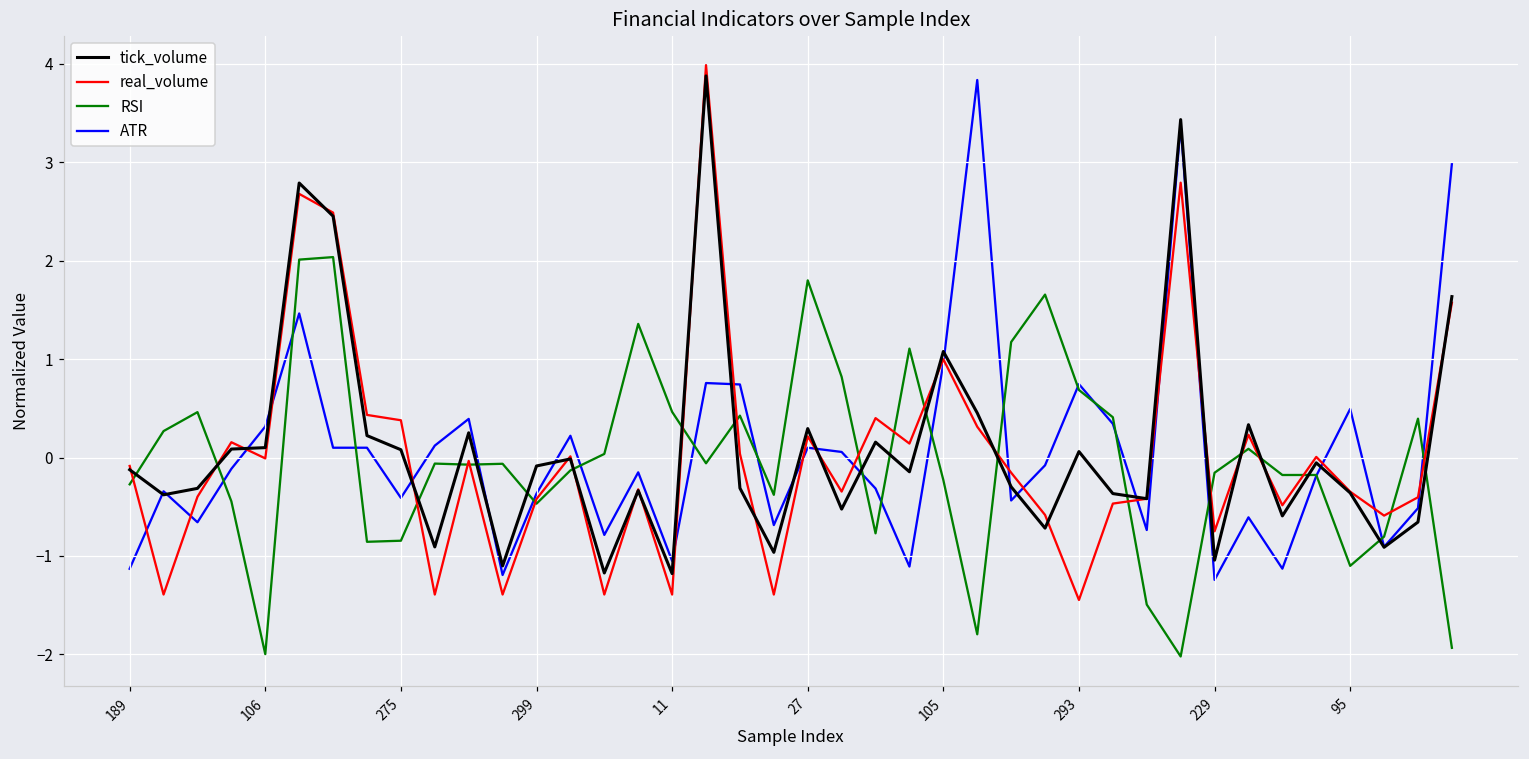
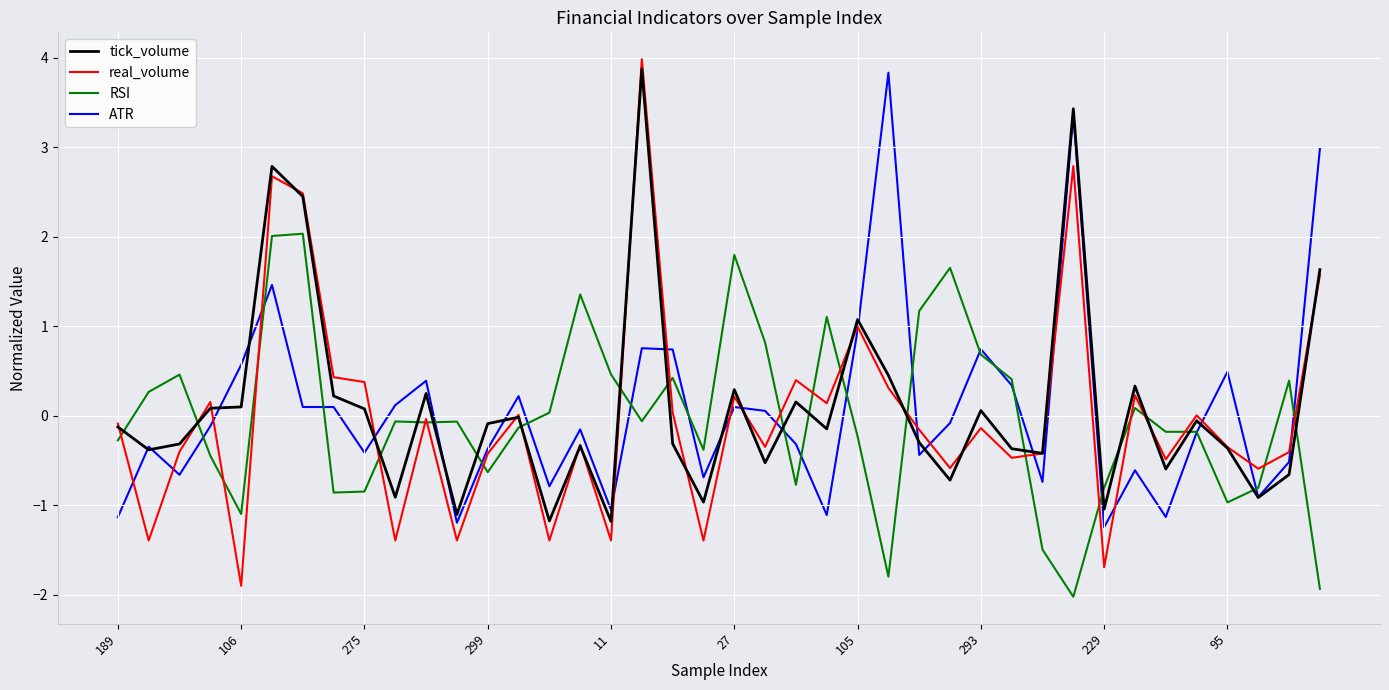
  {
    "tick_volume": {
      "189": -0.1,
      "106": 0.1,
      "275": 0.1,
      "299": -0.1,
      "105": 1.1,
      "293": 0.1,
      "229": -1.0
    },
    "real_volume": {
      "189": -0.1,
-     "106": 0.0,
+     "106": -1.9,
      "275": 0.4,
      "299": -0.4,
      "105": 1.0,
-     "293": -1.4,
-     "229": -0.7
+     "293": -0.1,
+     "229": -1.7
    },
    "RSI": {
      "189": -0.3,
-     "106": -2.0,
+     "106": -1.1,
      "275": -0.8,
-     "299": -0.5,
+     "299": -0.6,
      "105": -0.2,
      "293": 0.7,
-     "229": -0.2,
-     "95": -1.1
+     "229": -0.8,
+     "95": -1.0
    },
    "ATR": {
      "189": -1.1,
-     "106": 0.3,
+     "106": 0.6,
      "275": -0.4,
      "299": -0.4,
      "105": 1.0,
      "293": 0.7,
      "229": -1.2,
      "95": 0.5
    }
  }
